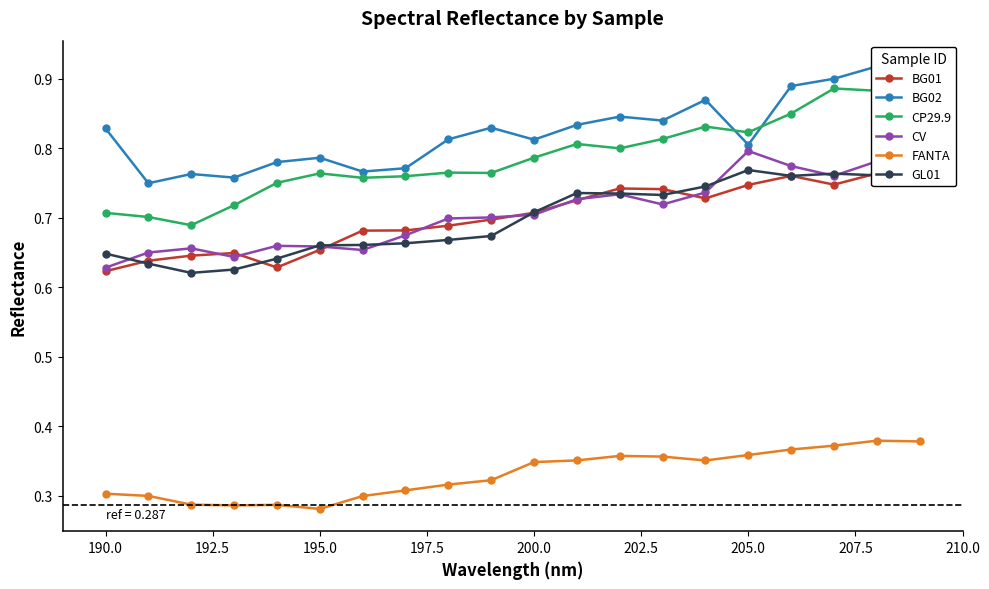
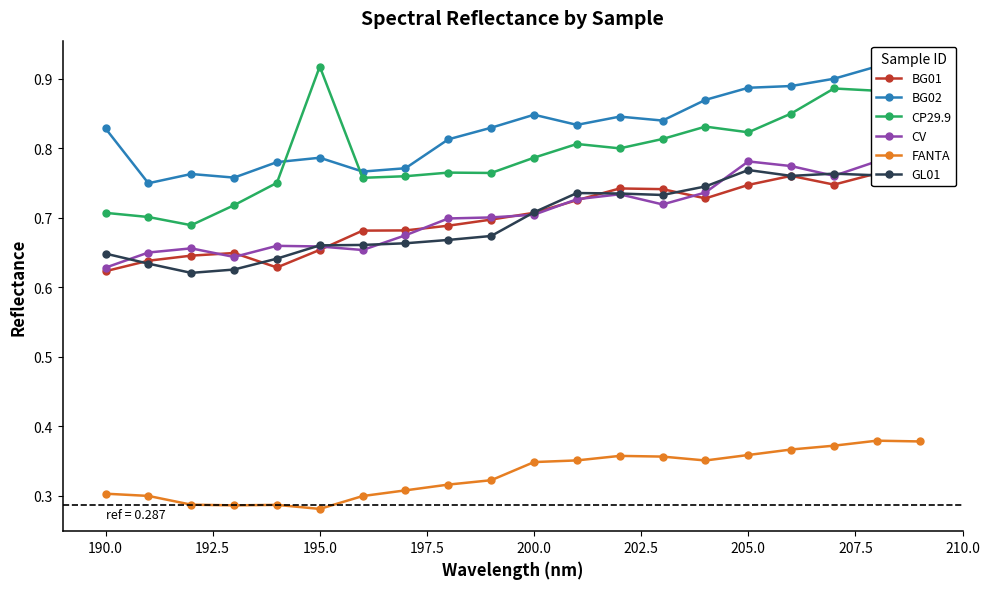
  {
    "BG01": {
      "190.0": 0.62,
      "195.0": 0.65,
      "205.0": 0.75
    },
    "BG02": {
      "190.0": 0.83,
      "195.0": 0.79,
-     "200.0": 0.81,
-     "205.0": 0.81
+     "200.0": 0.85,
+     "205.0": 0.89
    },
    "CP29.9": {
      "190.0": 0.71,
-     "195.0": 0.76,
+     "195.0": 0.92,
      "200.0": 0.79,
      "205.0": 0.82
    },
    "CV": {
      "190.0": 0.63,
-     "205.0": 0.80
+     "205.0": 0.78
    },
    "FANTA": {
      "190.0": 0.30,
      "195.0": 0.28,
      "200.0": 0.35,
      "205.0": 0.36
    },
    "GL01": {
      "190.0": 0.65,
      "205.0": 0.77
    }
  }
